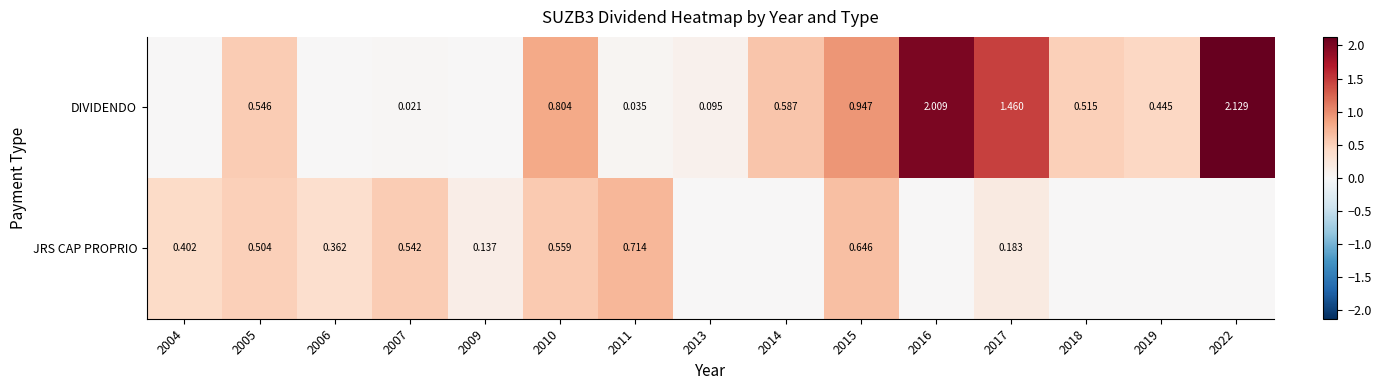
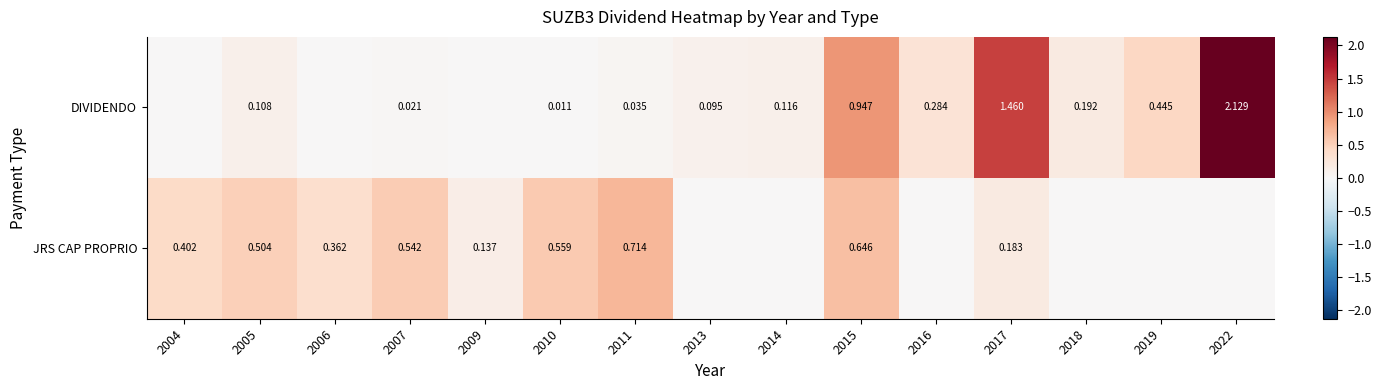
  {
    "DIVIDENDO": {
-     "2005": 0.546,
+     "2005": 0.108,
      "2007": 0.021,
-     "2010": 0.804,
+     "2010": 0.011,
      "2011": 0.035,
      "2013": 0.095,
-     "2014": 0.587,
+     "2014": 0.116,
      "2015": 0.947,
-     "2016": 2.009,
+     "2016": 0.284,
      "2017": 1.460,
-     "2018": 0.515,
+     "2018": 0.192,
      "2019": 0.445,
      "2022": 2.129
    },
    "JRS CAP PROPRIO": {
      "2004": 0.402,
      "2005": 0.504,
      "2006": 0.362,
      "2007": 0.542,
      "2009": 0.137,
      "2010": 0.559,
      "2011": 0.714,
      "2015": 0.646,
      "2017": 0.183
    }
  }
